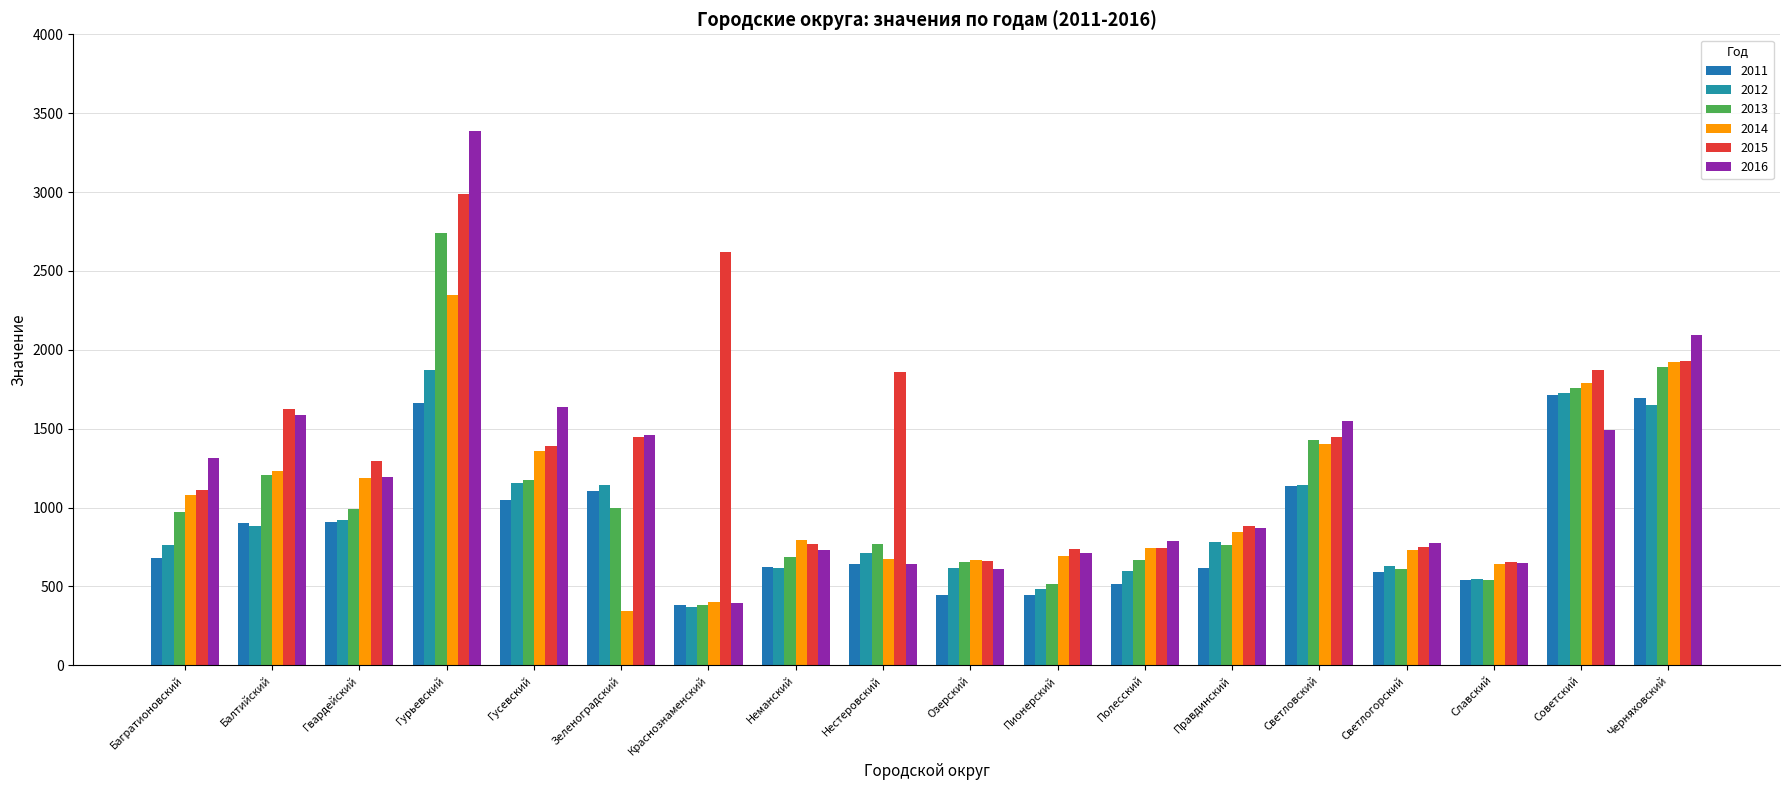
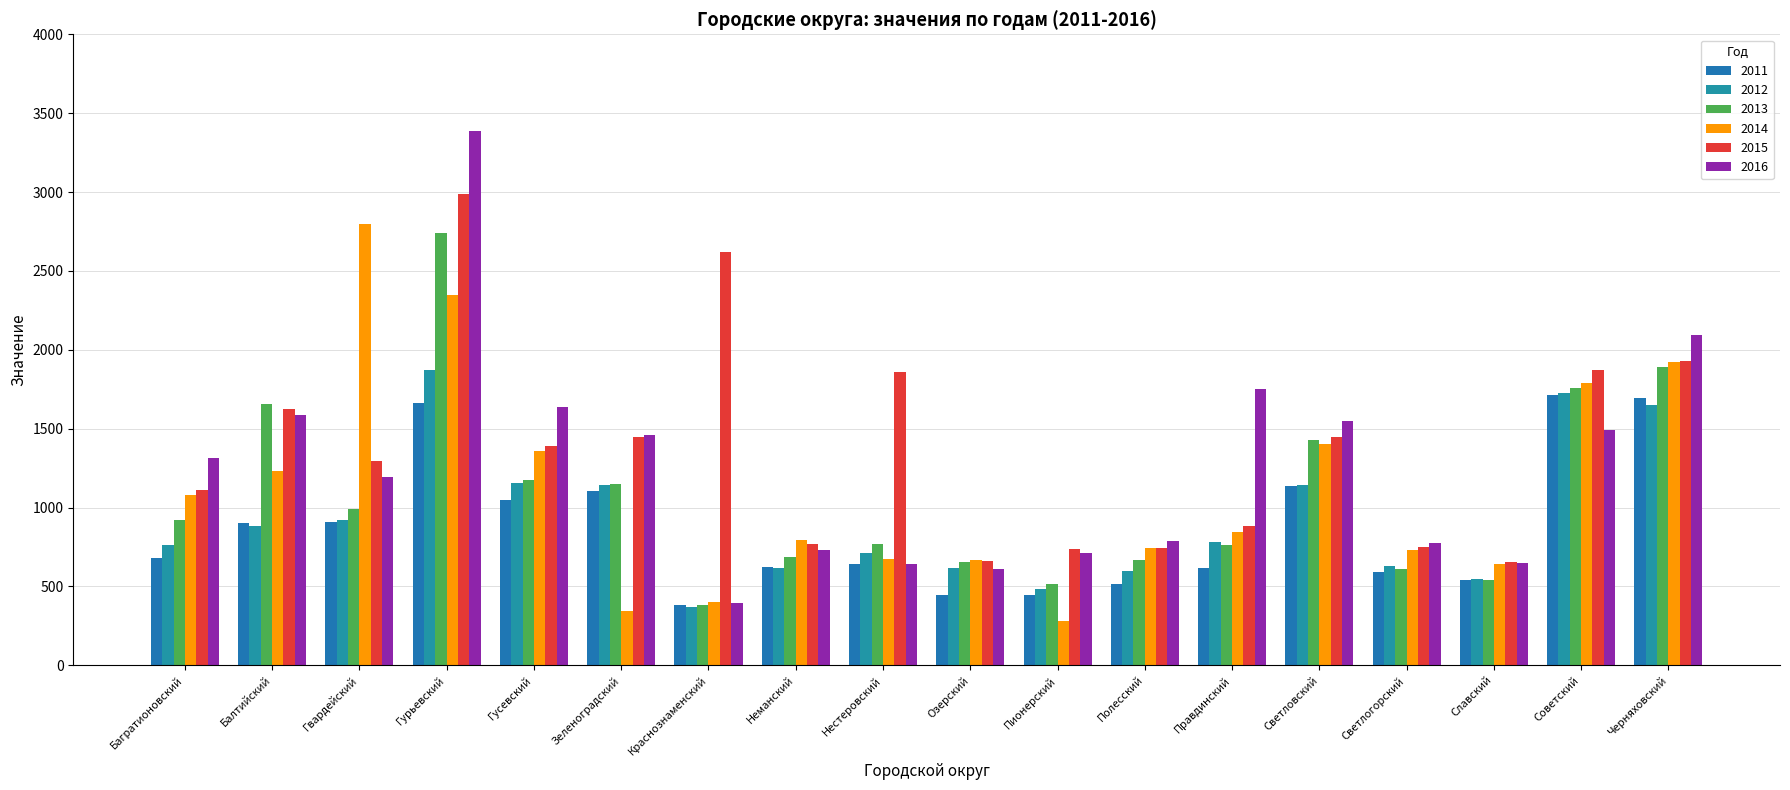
  {
    "2013": {
-     "Багратионовский": 970,
-     "Балтийский": 1210,
+     "Багратионовский": 920,
+     "Балтийский": 1660,
      "Гвардейский": 990,
      "Гурьевский": 2740,
      "Гусевский": 1180,
-     "Зеленоградский": 1000,
+     "Зеленоградский": 1150,
      "Краснознаменский": 380,
      "Неманский": 690,
      "Нестеровский": 770,
      "Озерский": 650,
      "Пионерский": 520,
      "Полесский": 670,
      "Правдинский": 760,
      "Светловский": 1430,
      "Светлогорский": 610,
      "Славский": 540,
      "Советский": 1760,
      "Черняховский": 1890
    },
    "2014": {
      "Багратионовский": 1080,
      "Балтийский": 1230,
-     "Гвардейский": 1190,
+     "Гвардейский": 2800,
      "Гурьевский": 2350,
      "Гусевский": 1360,
      "Зеленоградский": 340,
      "Краснознаменский": 400,
      "Неманский": 790,
      "Нестеровский": 680,
      "Озерский": 670,
-     "Пионерский": 690,
+     "Пионерский": 280,
      "Полесский": 750,
      "Правдинский": 840,
      "Светловский": 1400,
      "Светлогорский": 730,
      "Славский": 640,
      "Советский": 1790,
      "Черняховский": 1920
    },
    "2015": {
      "Багратионовский": 1110,
      "Балтийский": 1630,
      "Гвардейский": 1300,
      "Гурьевский": 2990,
      "Гусевский": 1390,
      "Зеленоградский": 1450,
      "Краснознаменский": 2620,
      "Неманский": 770,
      "Нестеровский": 1860,
      "Озерский": 660,
      "Пионерский": 740,
      "Полесский": 740,
      "Правдинский": 880,
      "Светловский": 1450,
      "Светлогорский": 750,
      "Славский": 650,
      "Советский": 1870,
      "Черняховский": 1930
    },
    "2016": {
      "Багратионовский": 1310,
      "Балтийский": 1590,
      "Гвардейский": 1190,
      "Гурьевский": 3390,
      "Гусевский": 1640,
      "Зеленоградский": 1460,
      "Краснознаменский": 400,
      "Неманский": 730,
      "Нестеровский": 640,
      "Озерский": 610,
      "Пионерский": 710,
      "Полесский": 790,
-     "Правдинский": 870,
+     "Правдинский": 1750,
      "Светловский": 1550,
      "Светлогорский": 780,
      "Славский": 650,
      "Советский": 1490,
      "Черняховский": 2090
    }
  }
